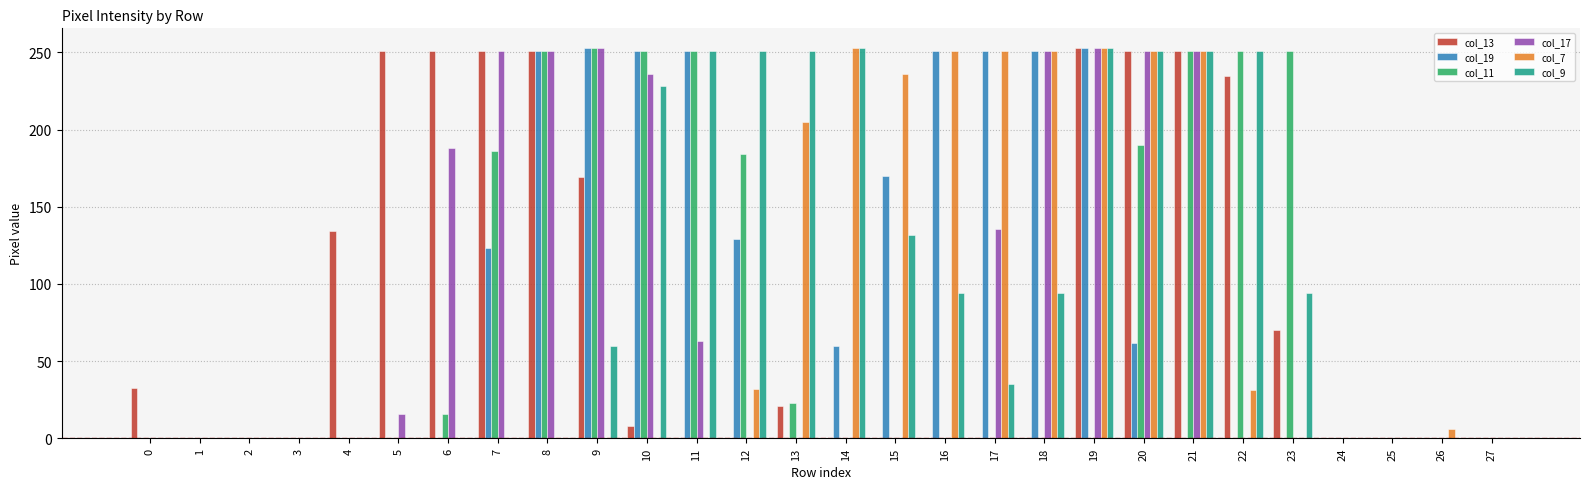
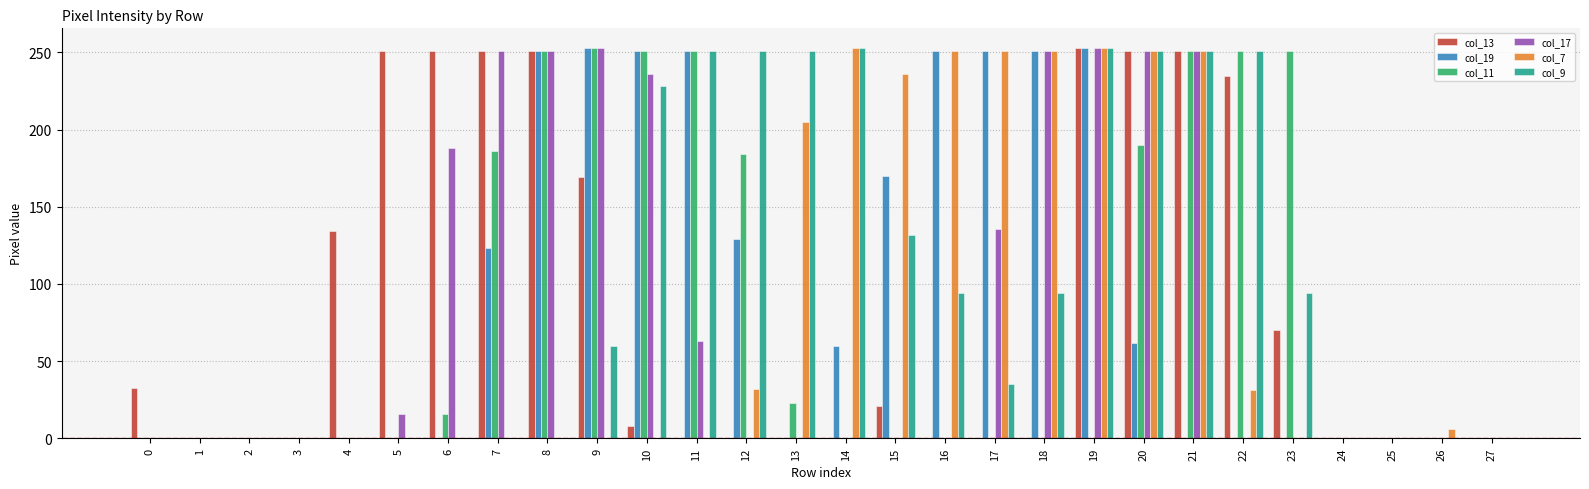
  {
    "col_13": {
      "0": 32,
      "1": 0,
      "2": 0,
      "3": 0,
      "4": 134,
      "5": 251,
      "6": 251,
      "7": 251,
      "8": 251,
      "9": 169,
      "10": 8,
      "11": 0,
      "12": 0,
-     "13": 21,
+     "13": 0,
      "14": 0,
-     "15": 0,
+     "15": 21,
      "16": 0,
      "17": 0,
      "18": 0,
      "19": 253,
      "20": 251,
      "21": 251,
      "22": 235,
      "23": 70,
      "24": 0,
      "25": 0,
      "26": 0,
      "27": 0
    },
    "col_19": {
      "0": 0,
      "1": 0,
      "2": 0,
      "3": 0,
      "4": 0,
      "5": 0,
      "6": 0,
      "7": 123,
      "8": 251,
      "9": 253,
      "10": 251,
      "11": 251,
      "12": 129,
      "13": 0,
      "14": 60,
      "15": 170,
      "16": 251,
      "17": 251,
      "18": 251,
      "19": 253,
      "20": 62,
      "21": 0,
      "22": 0,
      "23": 0,
      "24": 0,
      "25": 0,
      "26": 0,
      "27": 0
    },
    "col_17": {
      "0": 0,
      "1": 0,
      "2": 0,
      "3": 0,
      "4": 0,
      "5": 16,
      "6": 188,
      "7": 251,
      "8": 251,
      "9": 253,
      "10": 236,
      "11": 63,
      "12": 0,
      "13": 0,
      "14": 0,
      "15": 0,
      "16": 0,
      "17": 136,
      "18": 251,
      "19": 253,
      "20": 251,
      "21": 251,
      "22": 0,
      "23": 0,
      "24": 0,
      "25": 0,
      "26": 0,
      "27": 0
    },
    "col_7": {
      "0": 0,
      "1": 0,
      "2": 0,
      "3": 0,
      "4": 0,
      "5": 0,
      "6": 0,
      "7": 0,
      "8": 0,
      "9": 0,
      "10": 0,
      "11": 0,
      "12": 32,
      "13": 205,
      "14": 253,
      "15": 236,
      "16": 251,
      "17": 251,
      "18": 251,
      "19": 253,
      "20": 251,
      "21": 251,
      "22": 31,
      "23": 0,
      "24": 0,
      "25": 0,
      "26": 6,
      "27": 0
    }
  }
